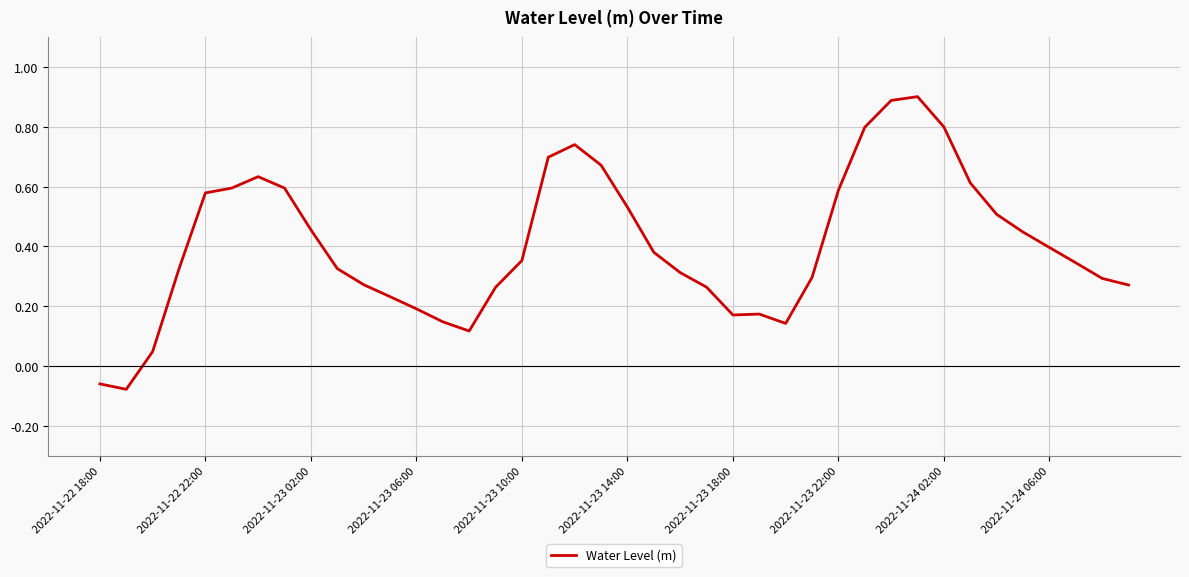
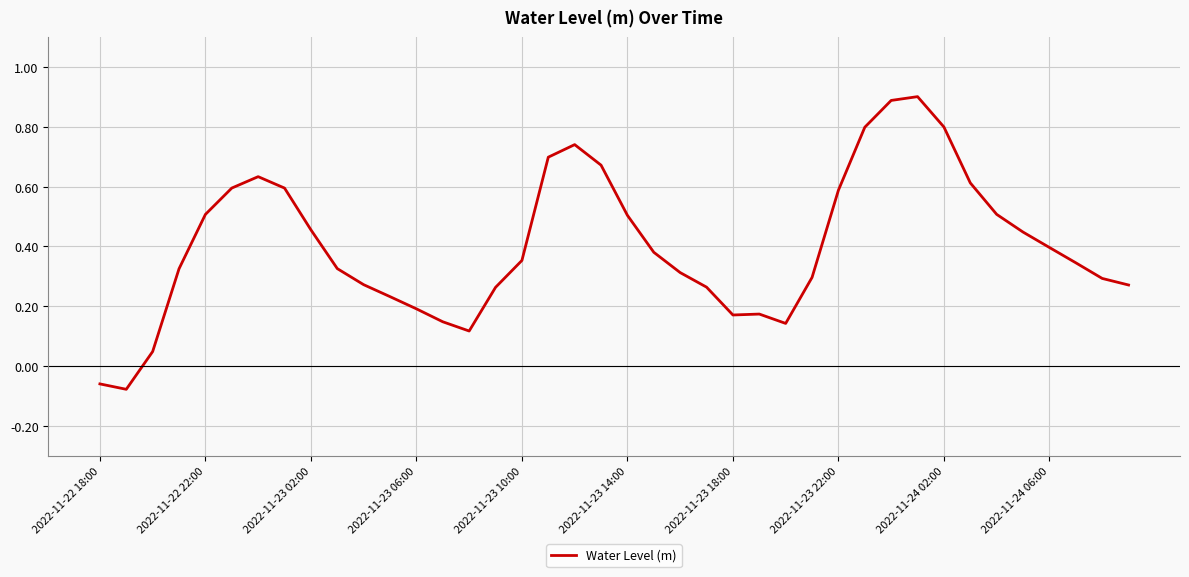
  {
    "2022-11-22 18:00": -0.06,
-   "2022-11-22 22:00": 0.58,
+   "2022-11-22 22:00": 0.51,
    "2022-11-23 02:00": 0.46,
    "2022-11-23 06:00": 0.19,
    "2022-11-23 10:00": 0.35,
-   "2022-11-23 14:00": 0.53,
+   "2022-11-23 14:00": 0.50,
    "2022-11-23 18:00": 0.17,
    "2022-11-23 22:00": 0.59,
    "2022-11-24 02:00": 0.80,
    "2022-11-24 06:00": 0.40
  }
